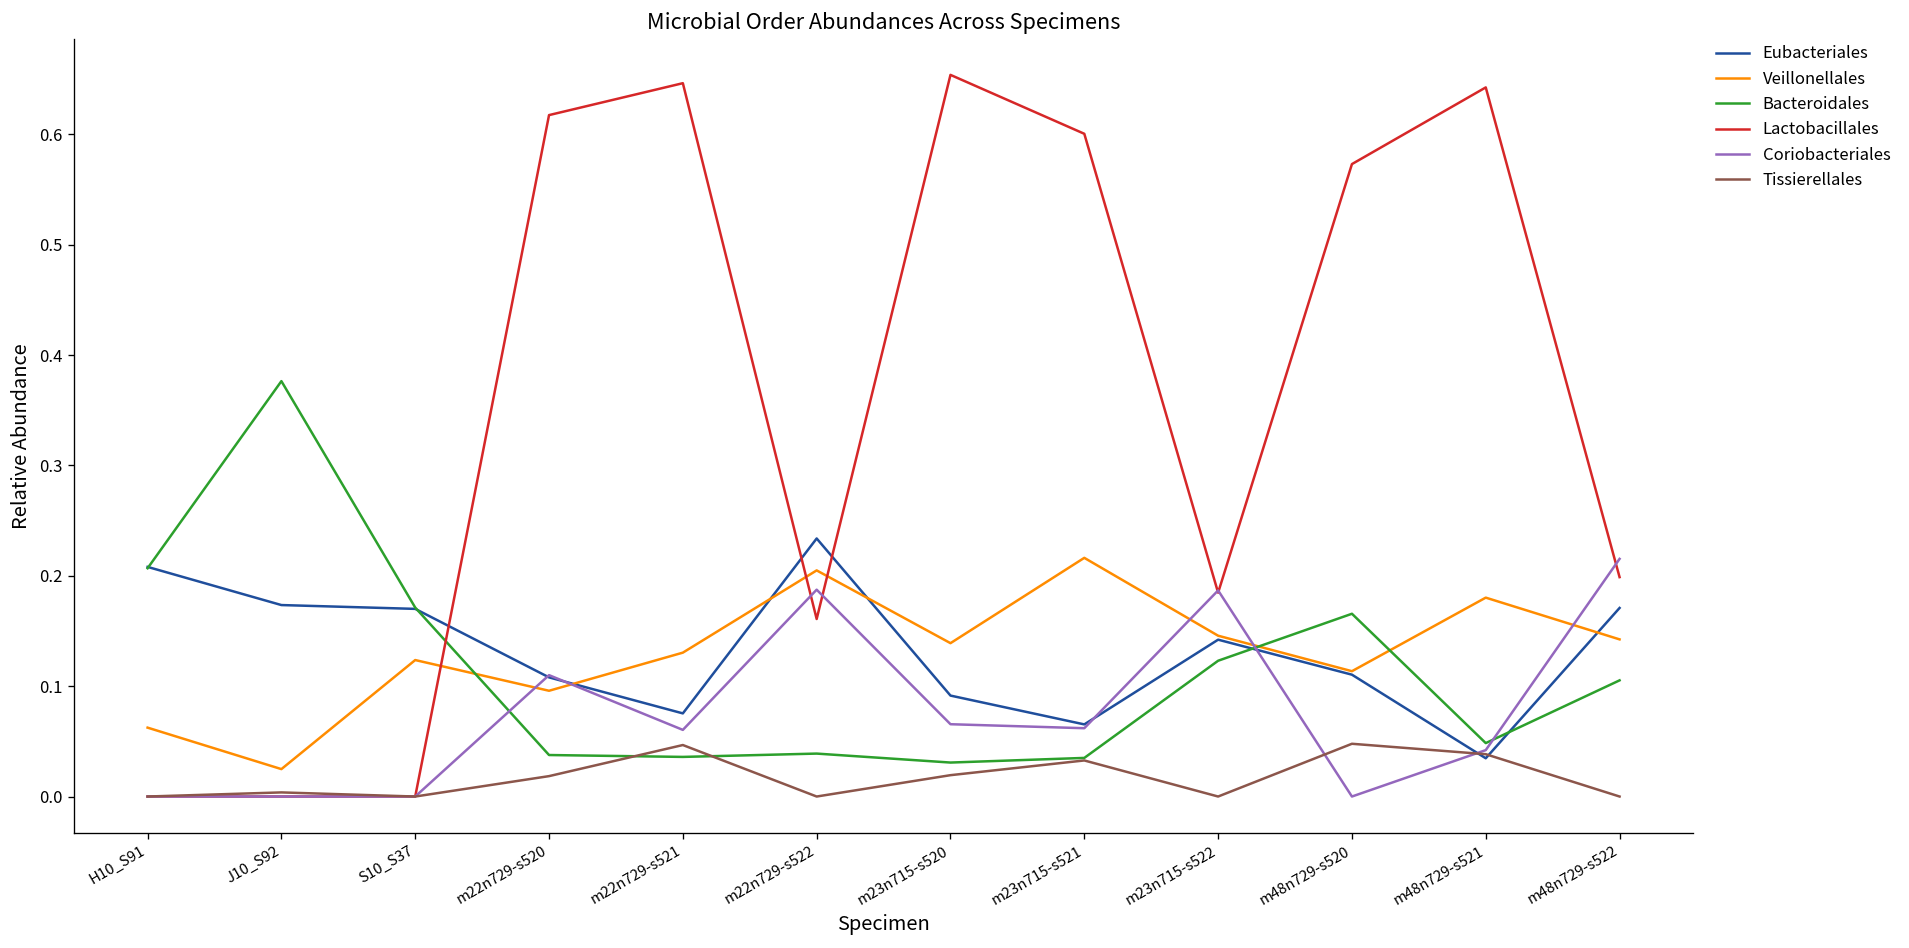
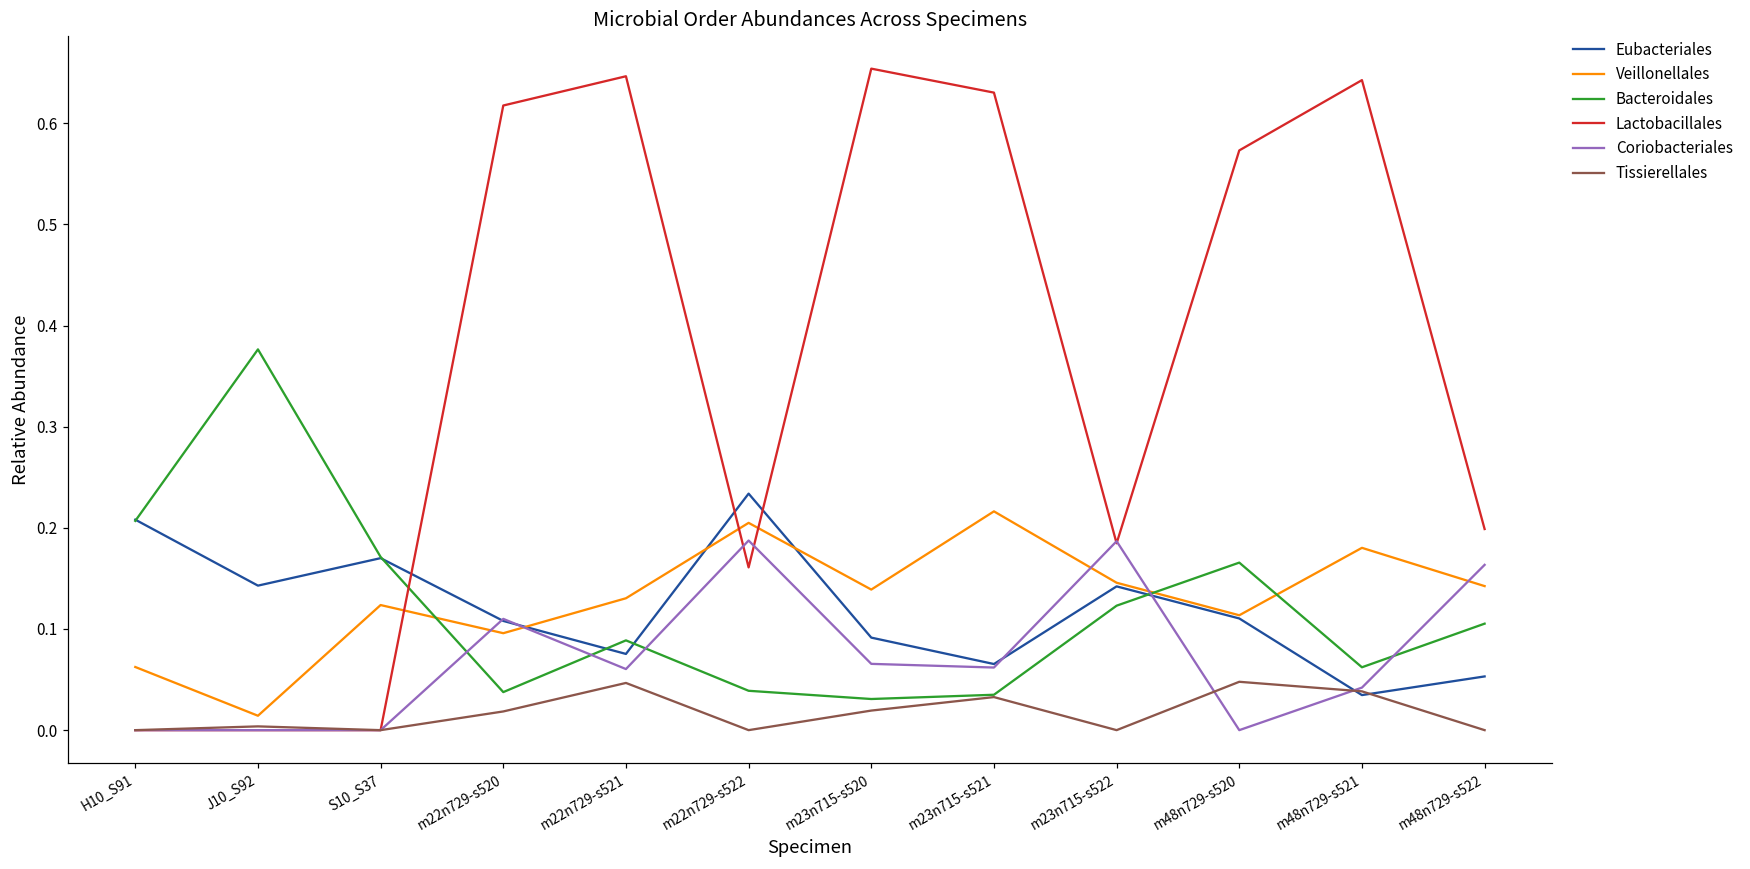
  {
    "Eubacteriales": {
-     "J10_S92": 0.17,
+     "J10_S92": 0.14,
      "m22n729-s521": 0.08,
      "m22n729-s522": 0.23,
      "m23n715-s520": 0.09,
      "m23n715-s521": 0.07,
      "m23n715-s522": 0.14,
      "m48n729-s520": 0.11,
      "m48n729-s521": 0.03,
-     "m48n729-s522": 0.17
+     "m48n729-s522": 0.05
    },
    "Veillonellales": {
      "H10_S91": 0.06,
-     "J10_S92": 0.02,
+     "J10_S92": 0.01,
      "S10_S37": 0.12,
      "m22n729-s520": 0.10,
      "m22n729-s521": 0.13,
      "m22n729-s522": 0.20,
      "m23n715-s520": 0.14,
      "m23n715-s521": 0.22,
      "m23n715-s522": 0.15,
      "m48n729-s520": 0.11,
      "m48n729-s521": 0.18,
      "m48n729-s522": 0.14
    },
    "Bacteroidales": {
      "J10_S92": 0.38,
      "m22n729-s520": 0.04,
-     "m22n729-s521": 0.04,
+     "m22n729-s521": 0.09,
      "m22n729-s522": 0.04,
      "m23n715-s520": 0.03,
      "m23n715-s522": 0.12,
      "m48n729-s520": 0.17,
-     "m48n729-s521": 0.05,
+     "m48n729-s521": 0.06,
      "m48n729-s522": 0.11
    },
    "Lactobacillales": {
      "m22n729-s520": 0.62,
      "m22n729-s521": 0.65,
      "m22n729-s522": 0.16,
      "m23n715-s520": 0.65,
-     "m23n715-s521": 0.60,
+     "m23n715-s521": 0.63,
      "m48n729-s520": 0.57,
      "m48n729-s521": 0.64,
      "m48n729-s522": 0.20
    },
    "Coriobacteriales": {
      "m22n729-s521": 0.06,
      "m22n729-s522": 0.19,
      "m23n715-s520": 0.07,
      "m23n715-s521": 0.06,
      "m48n729-s520": 0.00,
      "m48n729-s521": 0.04,
-     "m48n729-s522": 0.22
+     "m48n729-s522": 0.16
    },
    "Tissierellales": {
      "J10_S92": 0.00,
      "m22n729-s520": 0.02,
      "m22n729-s521": 0.05,
      "m22n729-s522": 0.00,
      "m23n715-s520": 0.02,
      "m23n715-s522": 0.00,
      "m48n729-s520": 0.05,
      "m48n729-s521": 0.04,
      "m48n729-s522": 0.00
    }
  }
